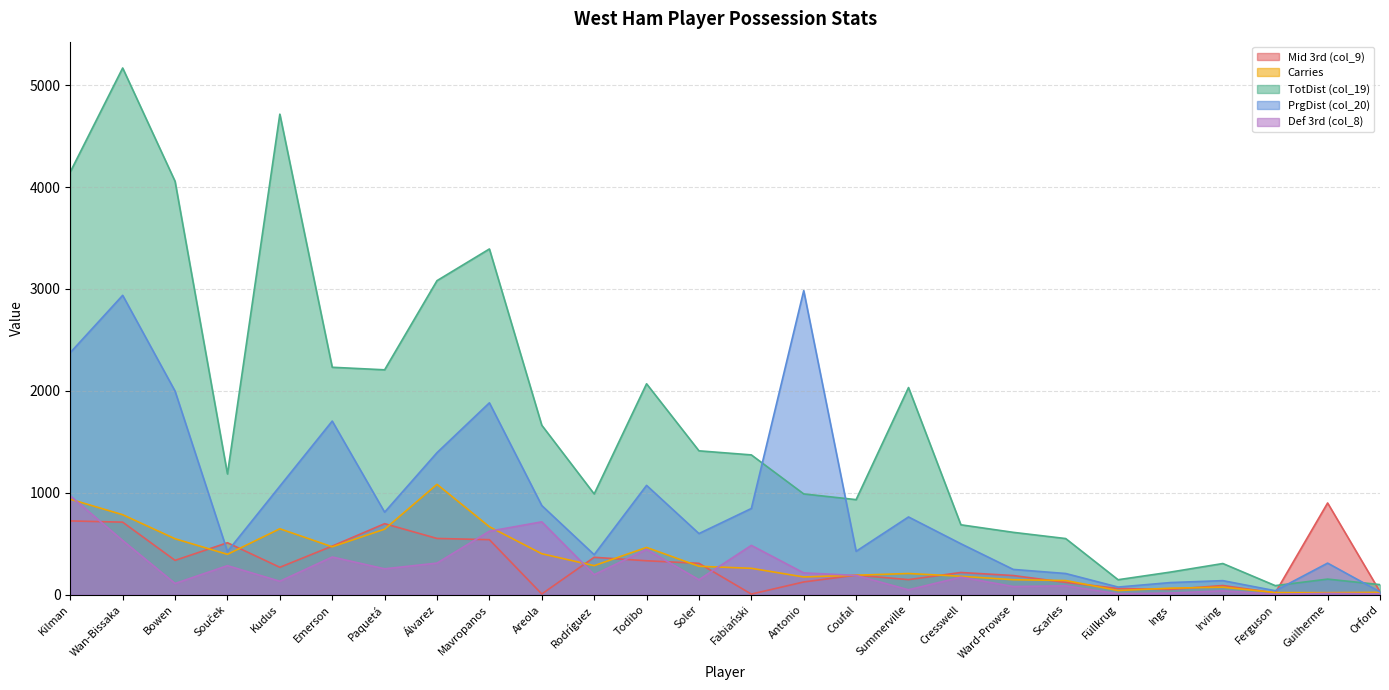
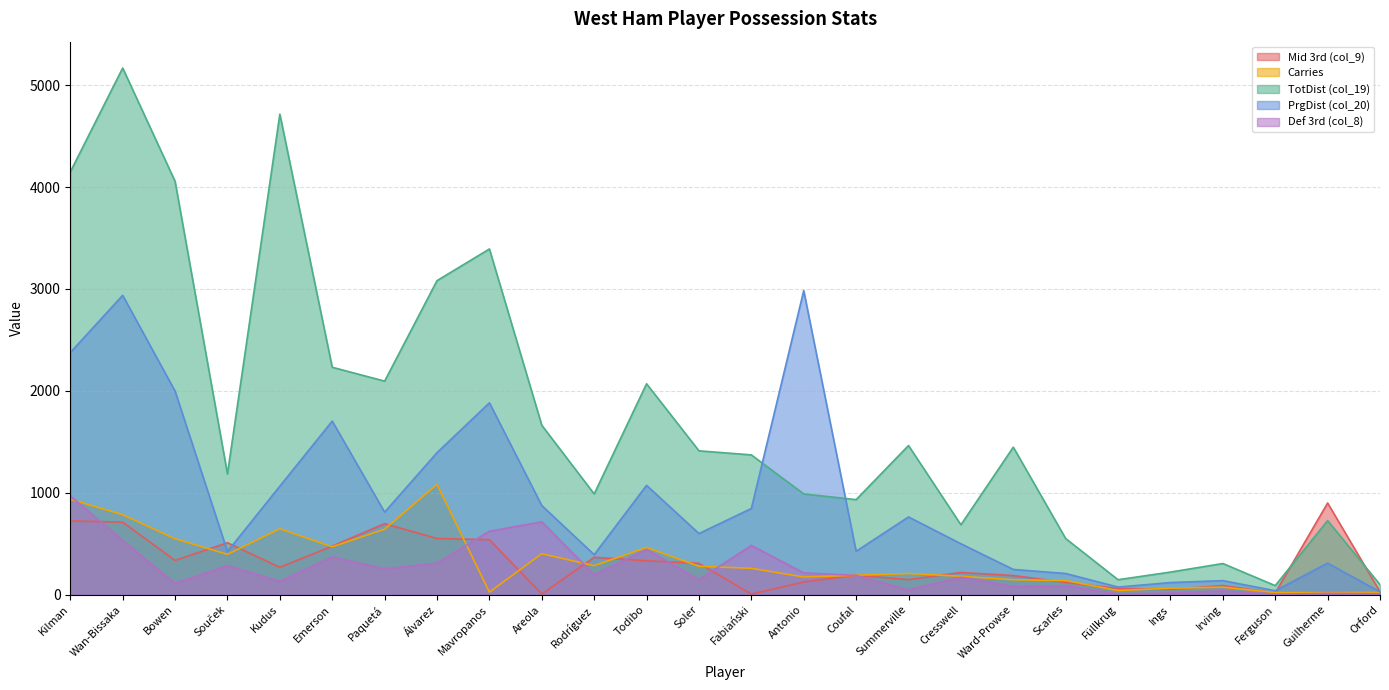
  {
    "Mid 3rd (col_9)": {
      "Kilman": 720,
      "Wan-Bissaka": 710,
      "Bowen": 340,
      "Souček": 510,
      "Kudus": 270,
      "Paquetá": 700,
      "Álvarez": 550,
      "Mavropanos": 540,
      "Areola": 10,
      "Rodríguez": 370,
      "Todibo": 330,
      "Soler": 310,
      "Fabiański": 10,
      "Antonio": 120,
      "Summerville": 150,
      "Cresswell": 220,
      "Ward-Prowse": 190,
      "Guilherme": 900
    },
    "Carries": {
      "Kilman": 940,
      "Wan-Bissaka": 780,
      "Bowen": 550,
      "Souček": 400,
      "Kudus": 650,
      "Paquetá": 640,
      "Álvarez": 1080,
-     "Mavropanos": 670,
+     "Mavropanos": 20,
      "Areola": 400,
      "Rodríguez": 280,
      "Soler": 280,
      "Fabiański": 260,
      "Antonio": 170,
      "Summerville": 210,
      "Ward-Prowse": 150
    },
    "TotDist (col_19)": {
      "Kilman": 4150,
      "Wan-Bissaka": 5170,
      "Bowen": 4060,
      "Souček": 1180,
      "Kudus": 4720,
      "Emerson": 2230,
-     "Paquetá": 2210,
+     "Paquetá": 2100,
      "Álvarez": 3080,
      "Mavropanos": 3390,
      "Areola": 1660,
      "Rodríguez": 990,
      "Todibo": 2070,
      "Soler": 1410,
      "Fabiański": 1370,
      "Antonio": 990,
      "Coufal": 930,
-     "Summerville": 2030,
+     "Summerville": 1460,
      "Cresswell": 690,
-     "Ward-Prowse": 610,
+     "Ward-Prowse": 1450,
      "Scarles": 550,
      "Füllkrug": 150,
      "Ings": 220,
      "Irving": 310,
      "Ferguson": 90,
-     "Guilherme": 150,
+     "Guilherme": 730,
      "Orford": 100
    },
    "PrgDist (col_20)": {
      "Kilman": 2380,
      "Wan-Bissaka": 2940,
      "Bowen": 2000,
      "Souček": 420,
      "Kudus": 1060,
      "Emerson": 1700,
      "Paquetá": 810,
      "Álvarez": 1390,
      "Mavropanos": 1880,
      "Areola": 870,
      "Rodríguez": 390,
      "Todibo": 1070,
      "Soler": 600,
      "Fabiański": 850,
      "Antonio": 2980,
      "Coufal": 430,
      "Summerville": 760,
      "Cresswell": 500,
      "Ward-Prowse": 250,
      "Scarles": 210,
      "Ings": 120,
      "Irving": 140,
      "Guilherme": 310
    },
    "Def 3rd (col_8)": {
      "Kilman": 970,
      "Wan-Bissaka": 530,
      "Bowen": 110,
      "Souček": 280,
      "Kudus": 130,
      "Emerson": 370,
      "Paquetá": 250,
      "Álvarez": 310,
      "Mavropanos": 620,
      "Areola": 710,
      "Rodríguez": 200,
      "Soler": 150,
      "Fabiański": 480,
      "Antonio": 210,
      "Summerville": 50,
      "Ward-Prowse": 80,
      "Scarles": 90,
      "Füllkrug": 10,
      "Ings": 20,
      "Irving": 40
    }
  }
